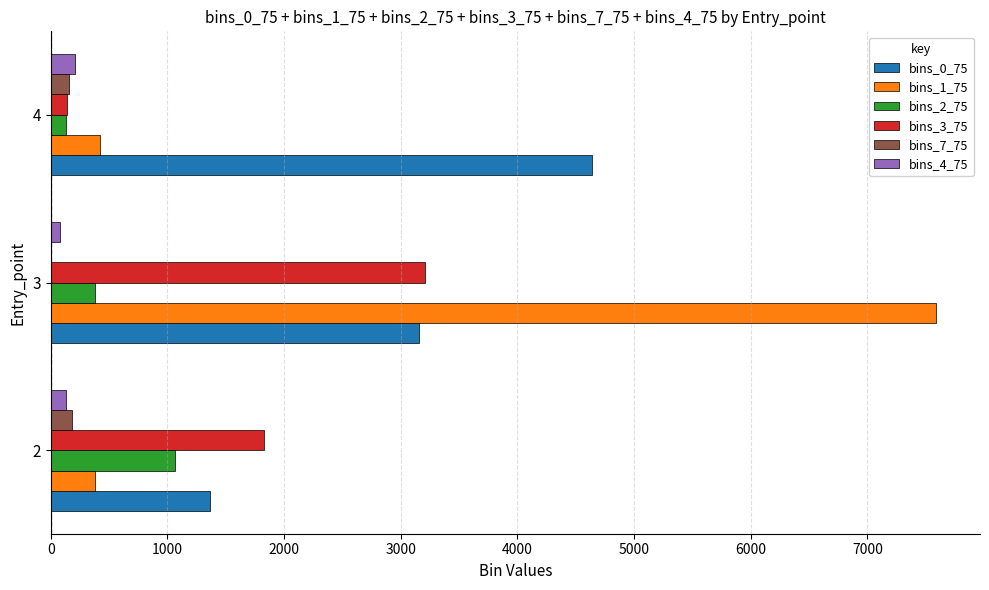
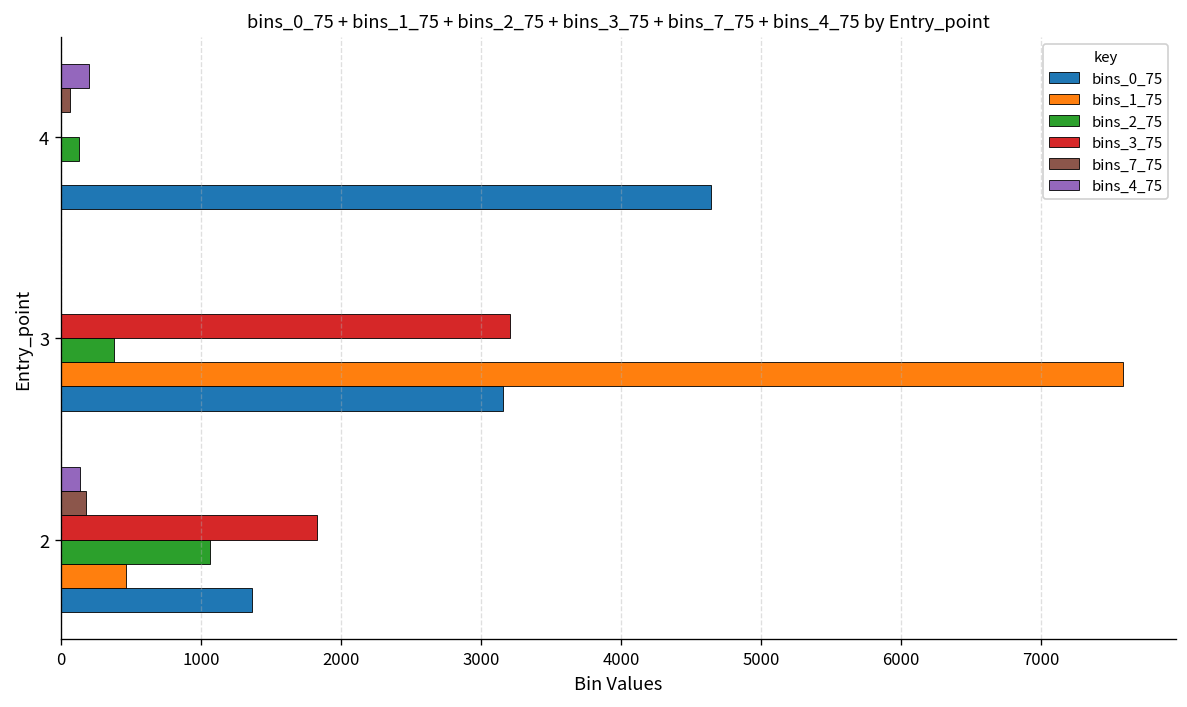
  {
    "bins_0_75": {
      "4": 4640,
      "3": 3160,
      "2": 1360
    },
    "bins_1_75": {
-     "4": 420,
+     "4": 0,
      "3": 7590,
-     "2": 370
+     "2": 470
    },
    "bins_2_75": {
      "4": 130,
      "3": 380,
      "2": 1070
    },
    "bins_3_75": {
-     "4": 140,
+     "4": 0,
      "3": 3210,
      "2": 1830
    },
    "bins_7_75": {
-     "4": 150,
+     "4": 70,
      "2": 180
    },
    "bins_4_75": {
      "4": 200,
-     "3": 80,
+     "3": 0,
      "2": 130
    }
  }
